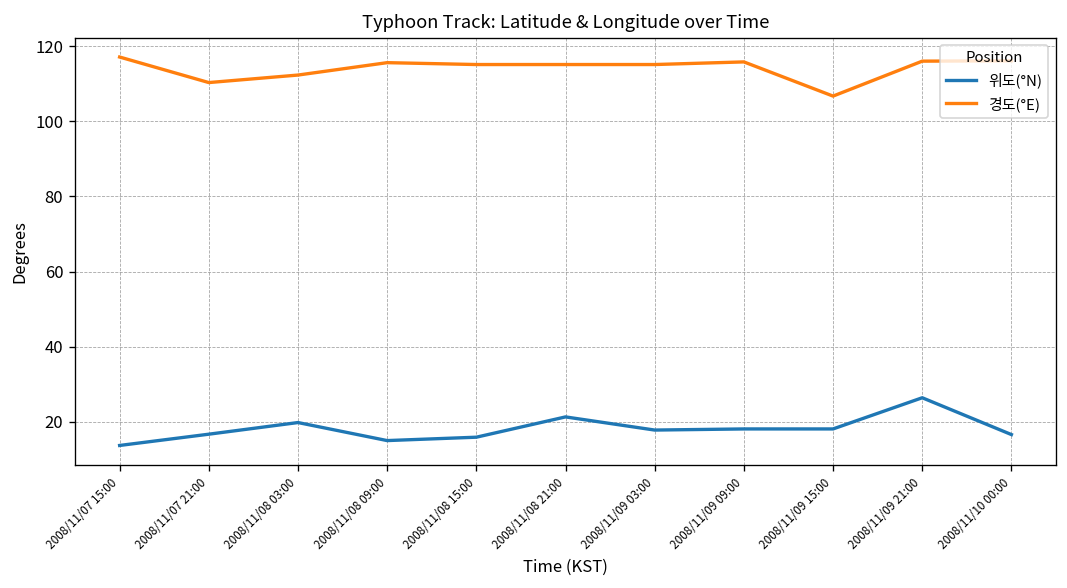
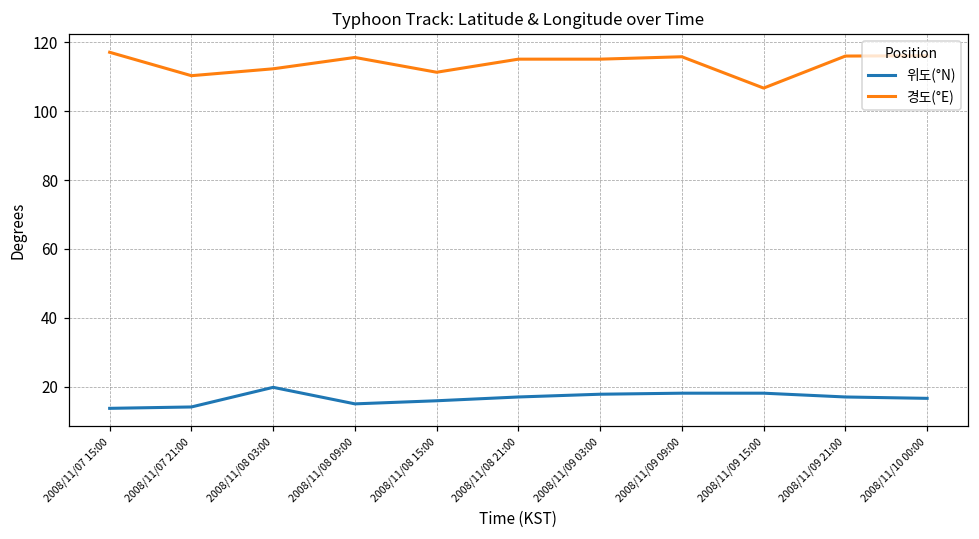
  {
    "위도(°N)": {
      "2008/11/07 15:00": 14,
-     "2008/11/07 21:00": 17,
+     "2008/11/07 21:00": 14,
      "2008/11/08 03:00": 20,
      "2008/11/08 09:00": 15,
      "2008/11/08 15:00": 16,
-     "2008/11/08 21:00": 21,
+     "2008/11/08 21:00": 17,
      "2008/11/09 03:00": 18,
      "2008/11/09 09:00": 18,
      "2008/11/09 15:00": 18,
-     "2008/11/09 21:00": 26,
+     "2008/11/09 21:00": 17,
      "2008/11/10 00:00": 17
    },
    "경도(°E)": {
      "2008/11/07 15:00": 117,
      "2008/11/07 21:00": 110,
      "2008/11/08 03:00": 112,
      "2008/11/08 09:00": 116,
-     "2008/11/08 15:00": 115,
+     "2008/11/08 15:00": 111,
      "2008/11/08 21:00": 115,
      "2008/11/09 03:00": 115,
      "2008/11/09 09:00": 116,
      "2008/11/09 15:00": 107,
      "2008/11/09 21:00": 116
    }
  }
